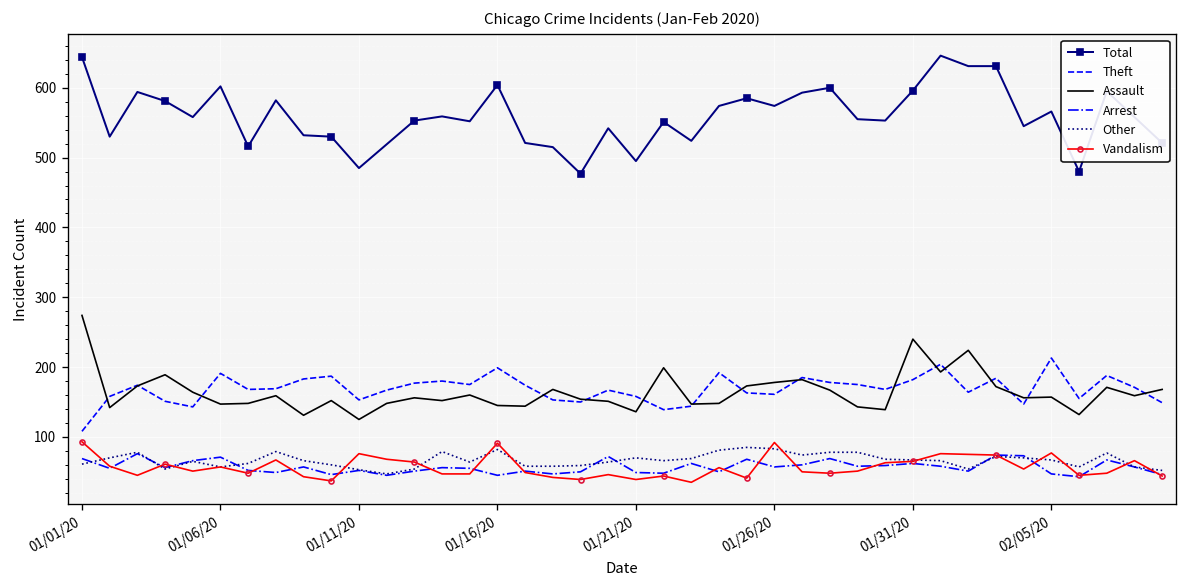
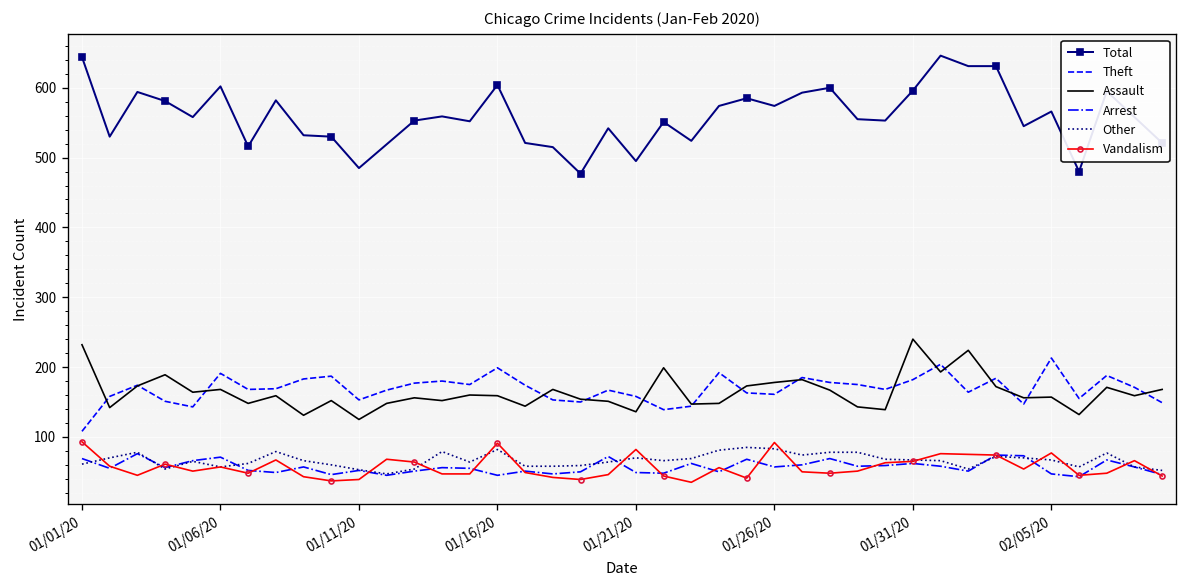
  {
    "Assault": {
-     "01/01/20": 270,
-     "01/06/20": 150,
+     "01/01/20": 230,
+     "01/06/20": 170,
      "01/11/20": 130,
-     "01/16/20": 150,
+     "01/16/20": 160,
      "01/21/20": 140,
      "01/26/20": 180,
      "01/31/20": 240,
      "02/05/20": 160
    },
    "Vandalism": {
      "01/01/20": 90,
-     "01/11/20": 80,
+     "01/11/20": 40,
      "01/16/20": 90,
-     "01/21/20": 40,
+     "01/21/20": 80,
      "01/26/20": 90,
      "02/05/20": 80
    }
  }
